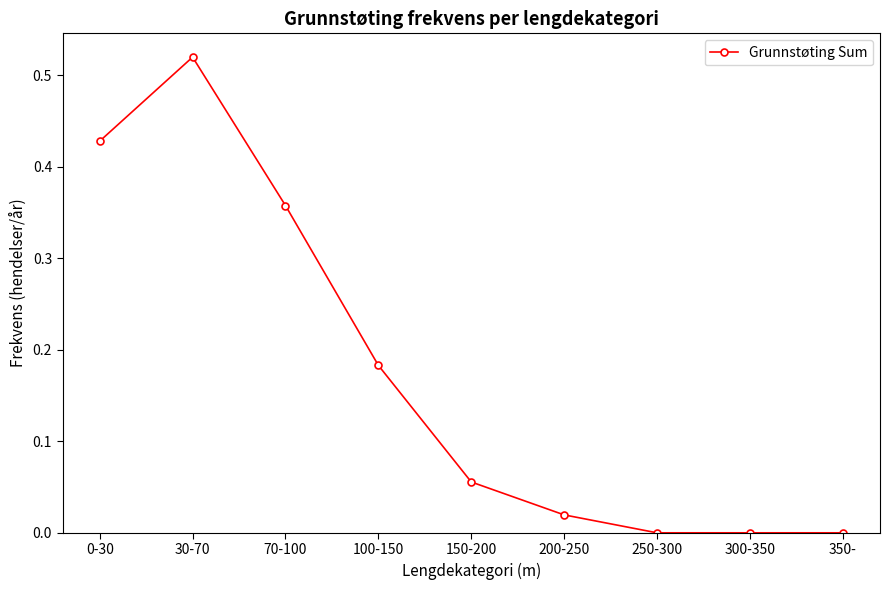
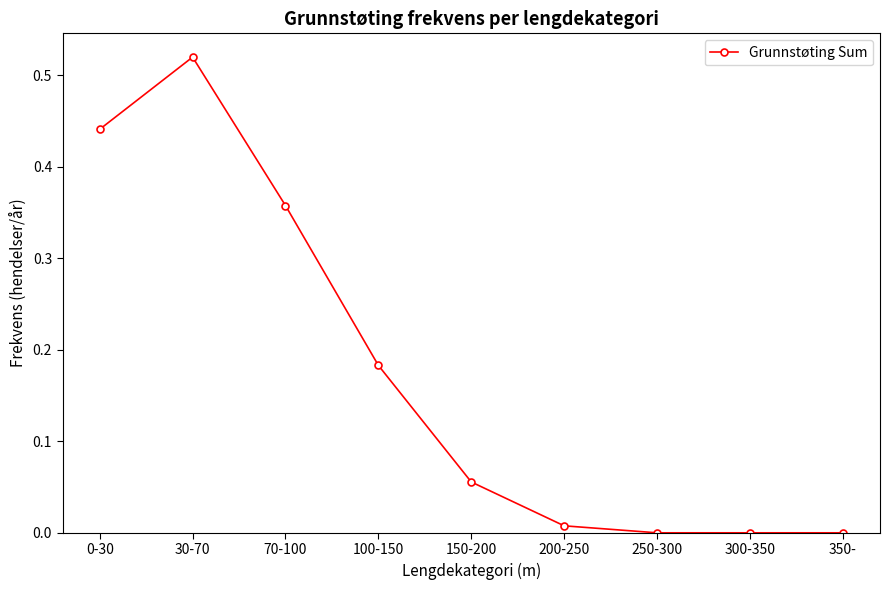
  {
-   "0-30": 0.43,
+   "0-30": 0.44,
    "30-70": 0.52,
    "70-100": 0.36,
    "100-150": 0.18,
    "150-200": 0.06,
-   "200-250": 0.02,
+   "200-250": 0.01,
    "250-300": 0.00,
    "300-350": 0.00,
    "350-": 0.00
  }
